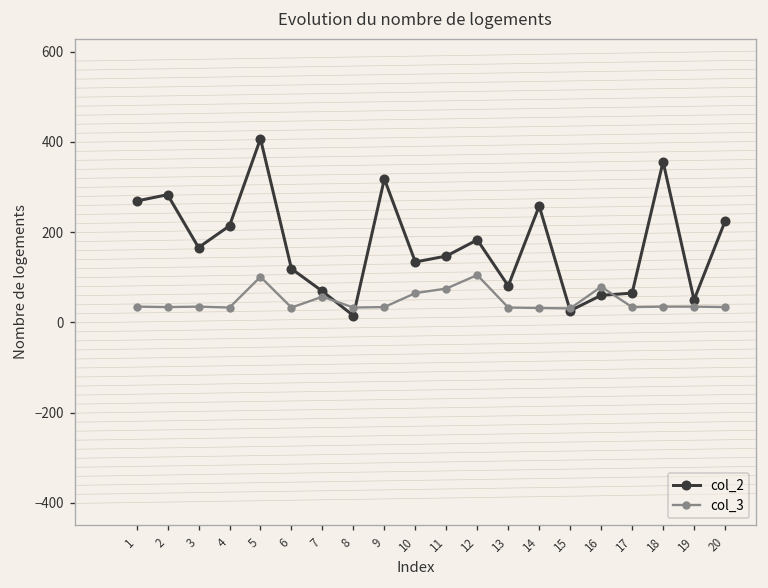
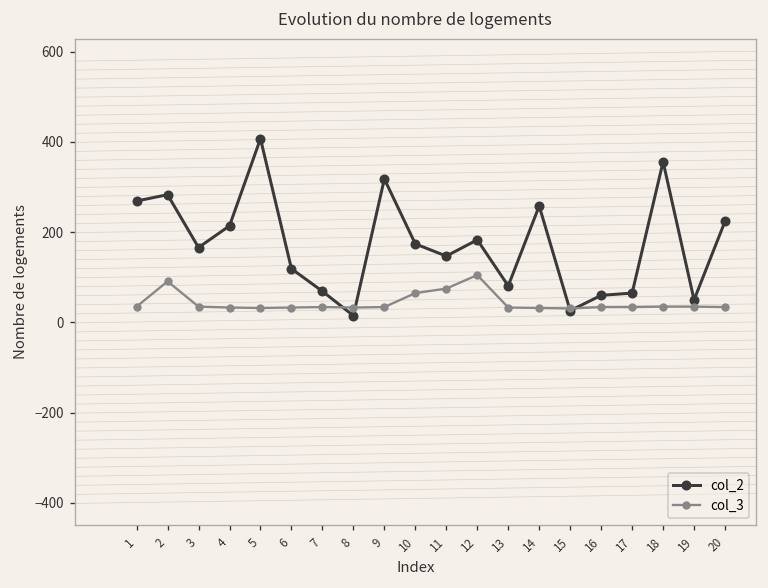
  {
    "col_2": {
      "1": 270,
      "2": 280,
      "3": 170,
      "4": 210,
      "5": 410,
      "6": 120,
      "7": 70,
      "8": 20,
      "9": 320,
-     "10": 130,
+     "10": 170,
      "11": 150,
      "12": 180,
      "13": 80,
      "14": 260,
      "16": 60,
      "17": 70,
      "18": 360,
      "19": 50,
      "20": 220
    },
    "col_3": {
      "1": 40,
-     "2": 30,
+     "2": 90,
      "3": 40,
      "4": 30,
-     "5": 100,
+     "5": 30,
      "6": 30,
-     "7": 60,
+     "7": 30,
      "8": 30,
      "9": 30,
      "10": 70,
      "11": 80,
      "12": 110,
      "13": 30,
      "14": 30,
-     "16": 80,
+     "16": 30,
      "17": 30,
      "18": 40,
      "19": 40,
      "20": 30
    }
  }
